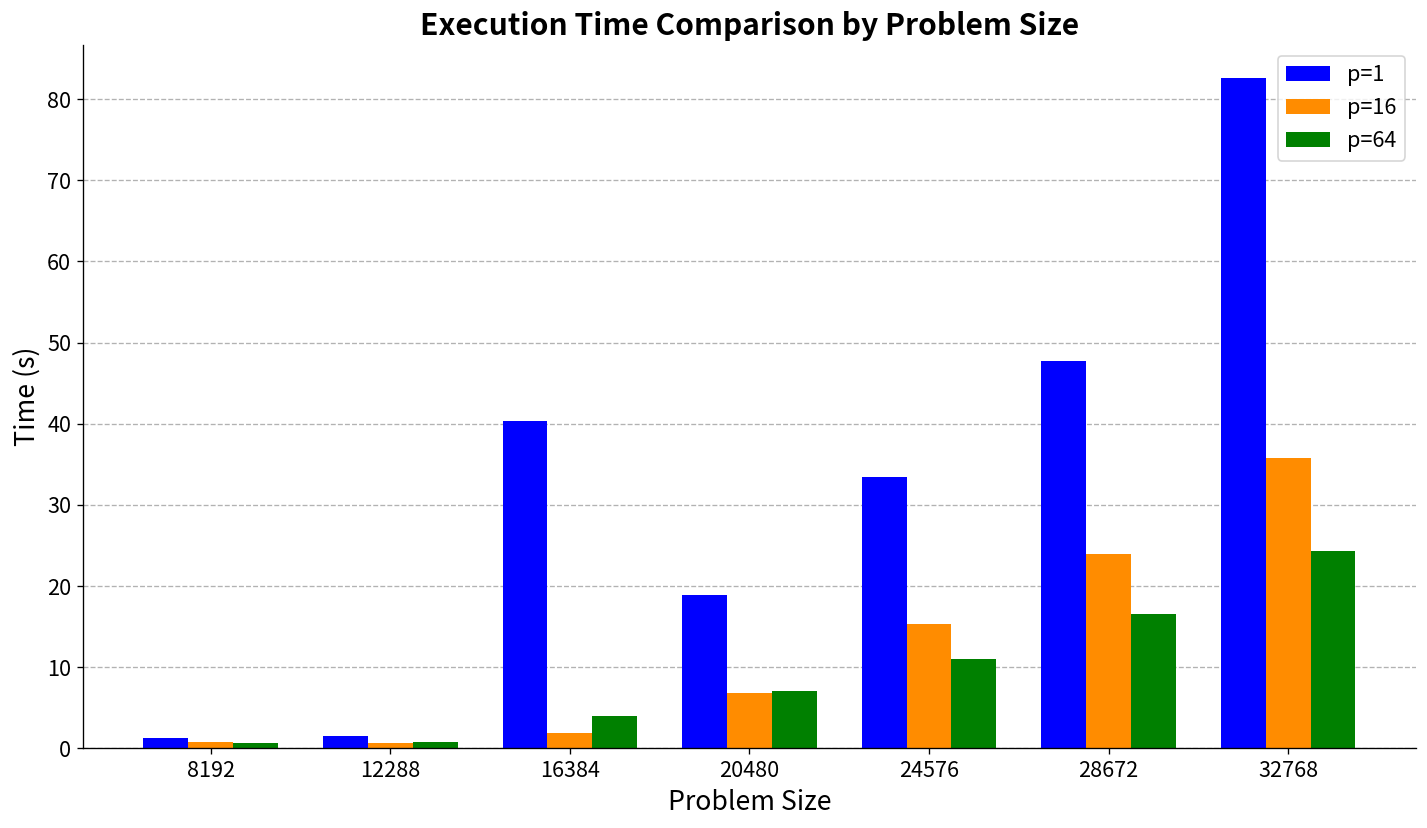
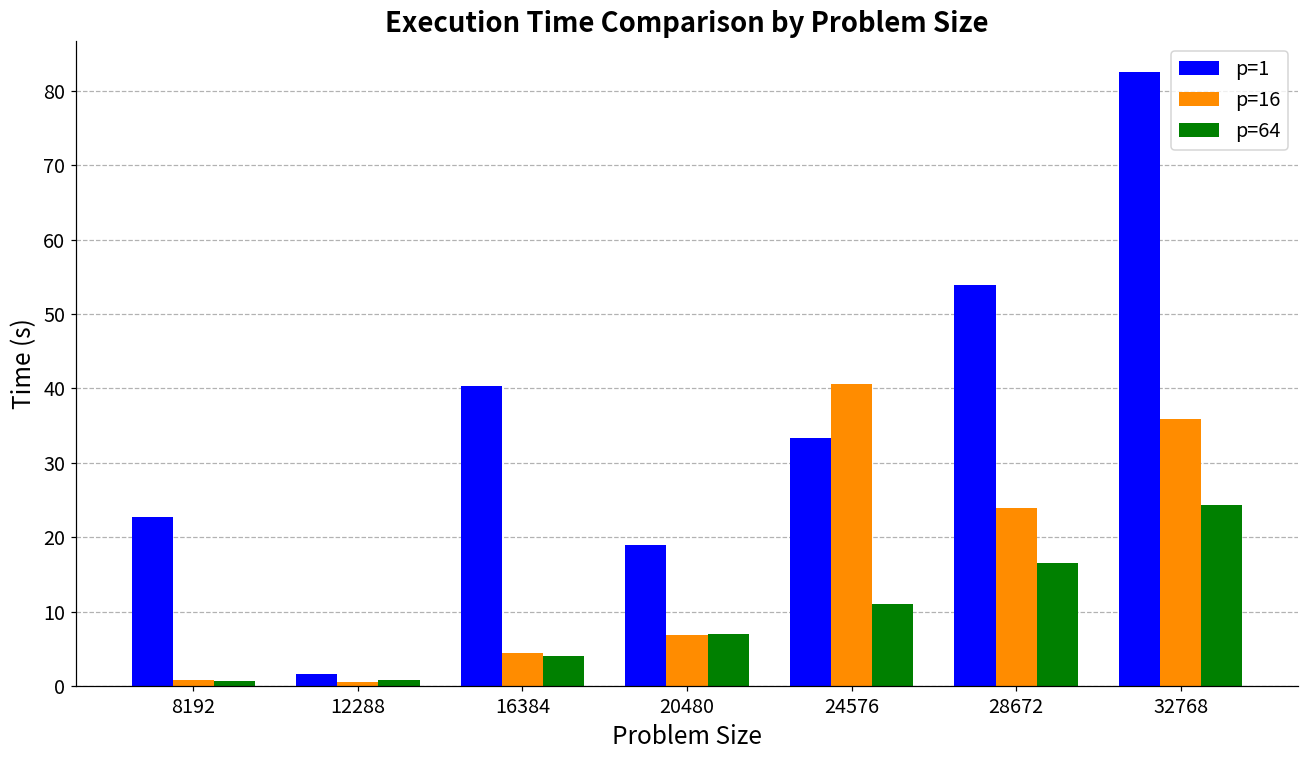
  {
    "p=1": {
-     "8192": 1,
+     "8192": 23,
      "12288": 2,
      "16384": 40,
      "20480": 19,
      "24576": 33,
-     "28672": 48,
+     "28672": 54,
      "32768": 83
    },
    "p=16": {
      "8192": 1,
      "12288": 1,
-     "16384": 2,
+     "16384": 5,
      "20480": 7,
-     "24576": 15,
+     "24576": 41,
      "28672": 24,
      "32768": 36
    },
    "p=64": {
      "8192": 1,
      "12288": 1,
      "16384": 4,
      "20480": 7,
      "24576": 11,
      "28672": 17,
      "32768": 24
    }
  }
